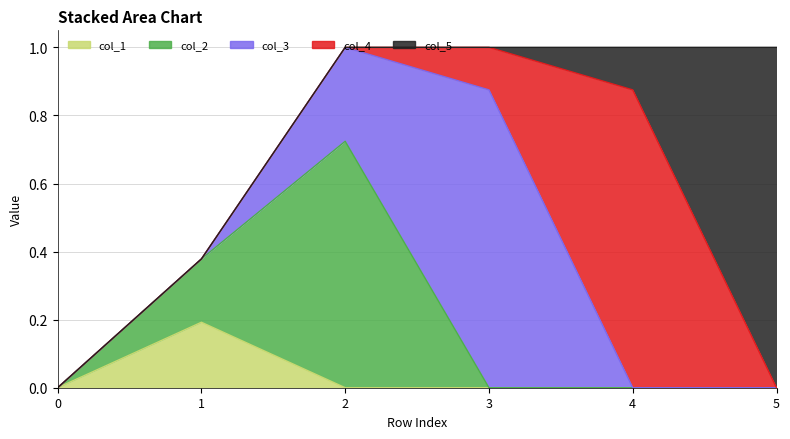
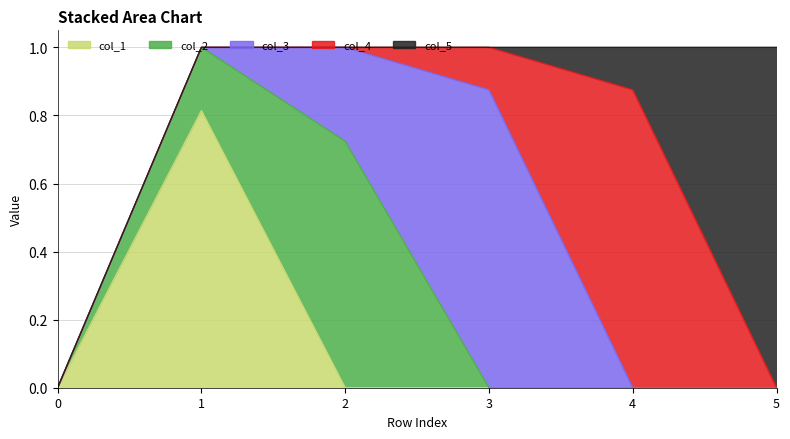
  {
    "col_1": {
-     "1": 0.19,
+     "1": 0.81,
      "2": 0.00
    },
    "col_2": {
      "2": 0.72
    },
    "col_3": {
      "3": 0.88
    },
    "col_4": {
      "4": 0.88
    },
    "col_5": {
      "4": 0.13,
      "5": 1.00
    }
  }
